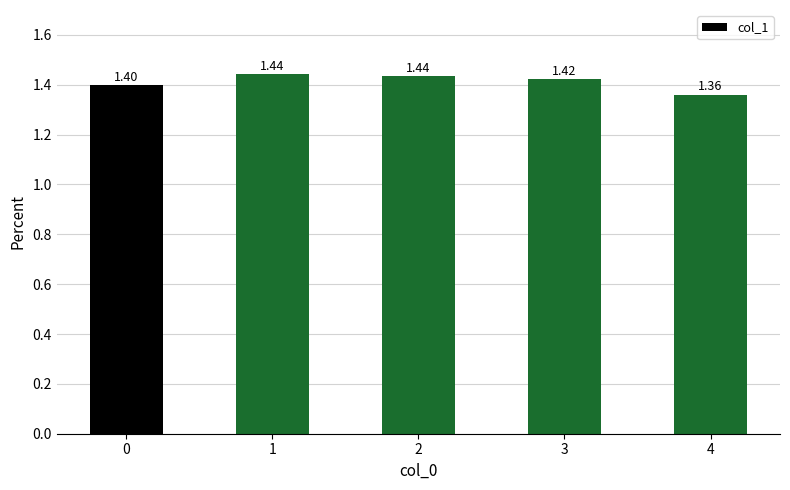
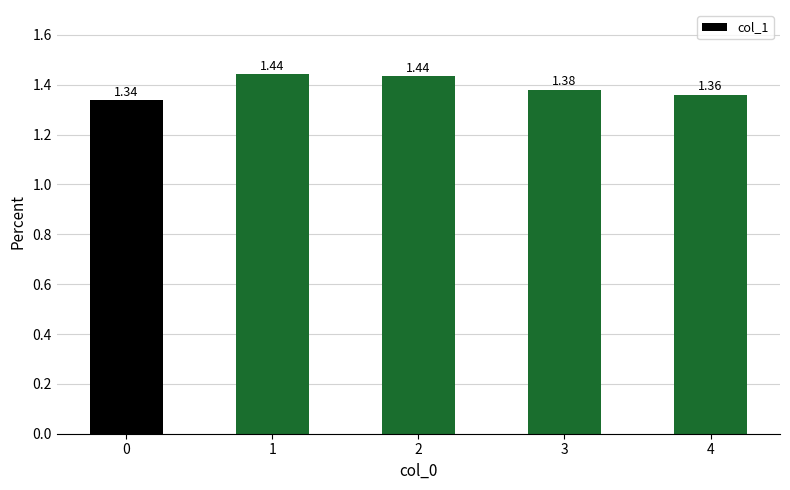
  {
-   "0": 1.40,
+   "0": 1.34,
    "1": 1.44,
    "2": 1.44,
-   "3": 1.42,
+   "3": 1.38,
    "4": 1.36
  }
